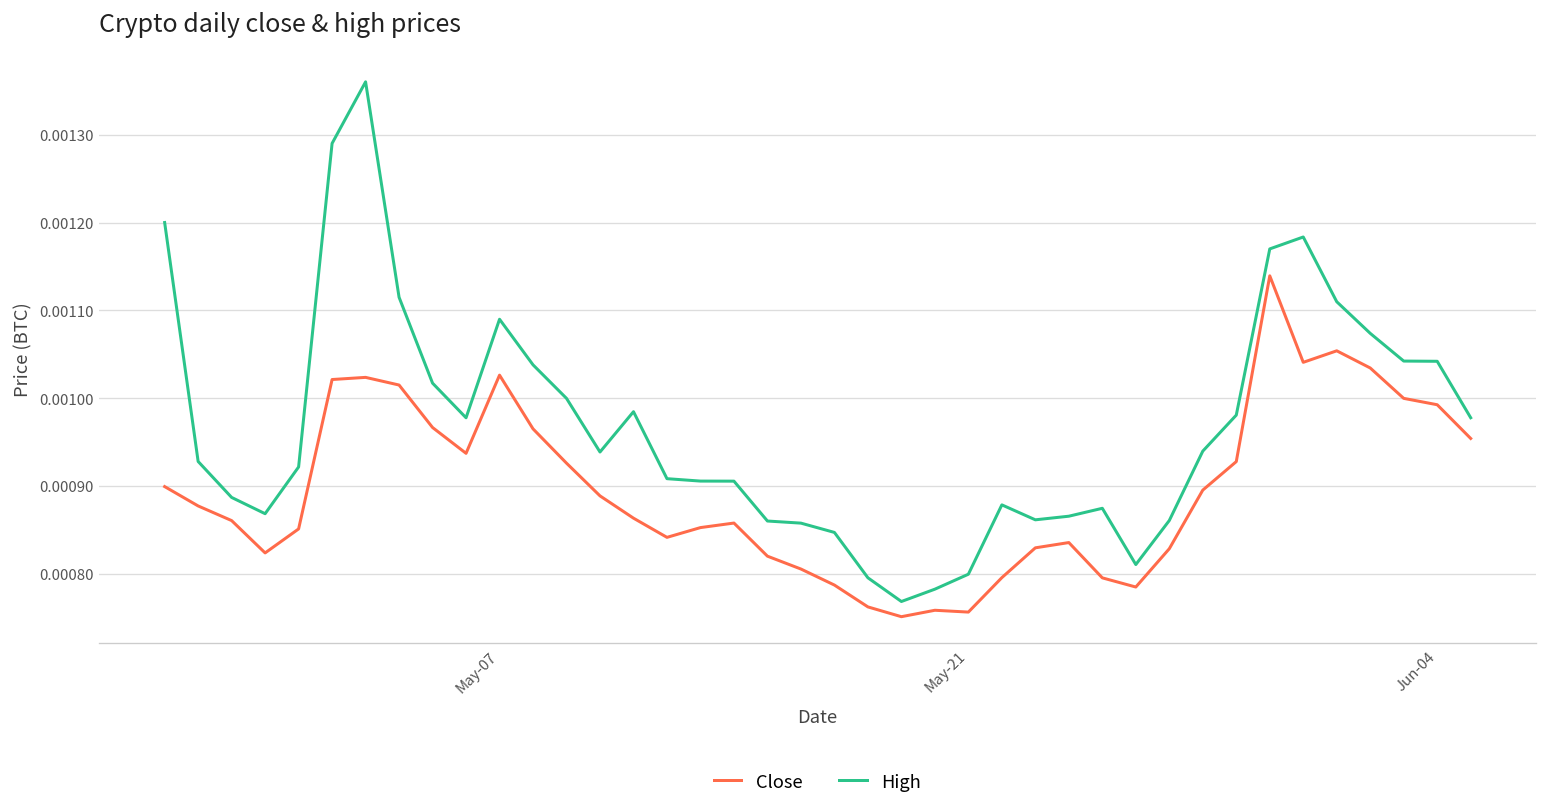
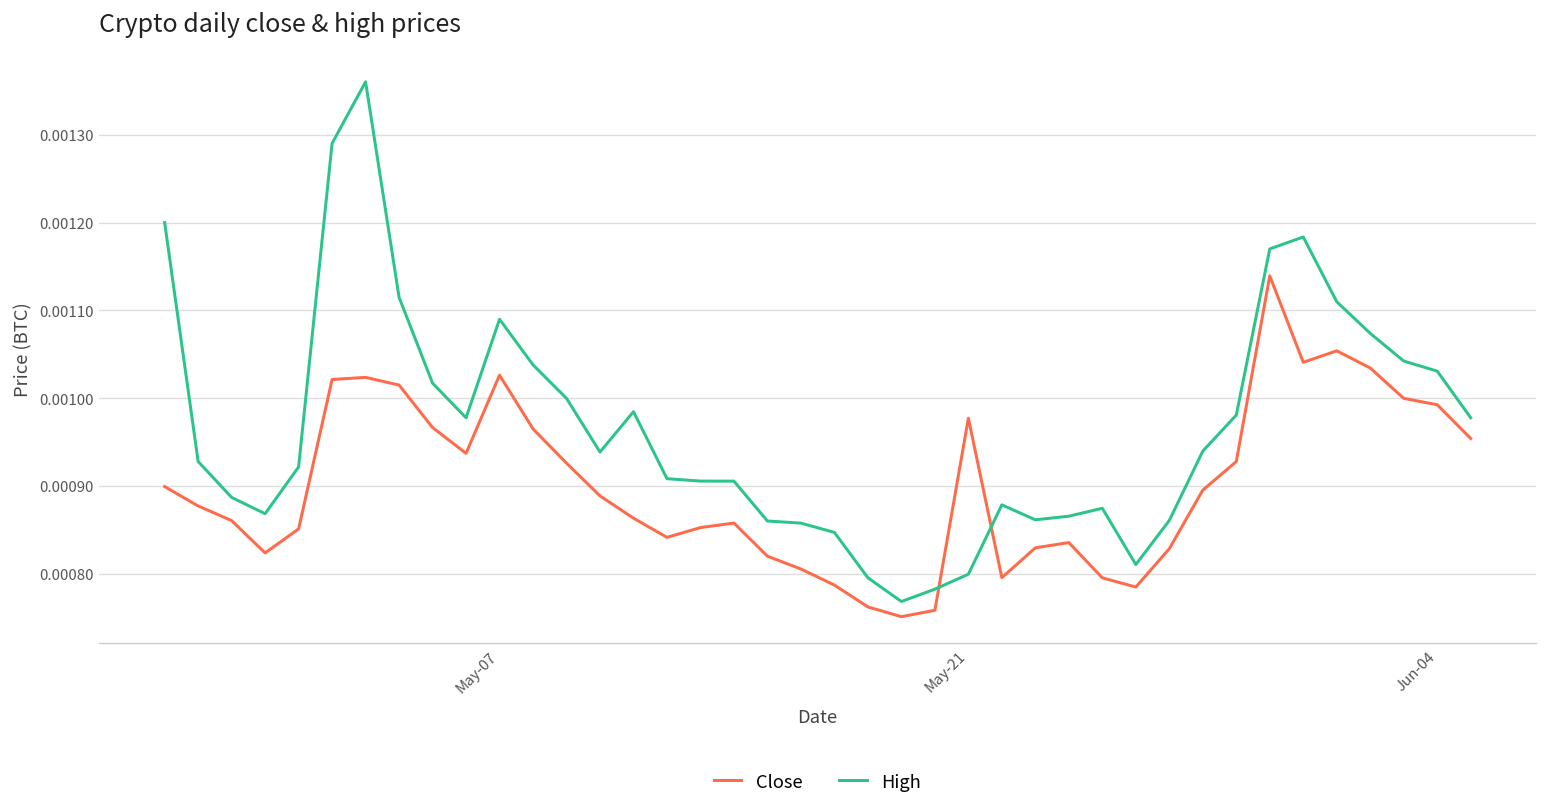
  {
    "Close": {
      "May-07": 0.00103,
-     "May-21": 0.00076,
+     "May-21": 0.00098,
      "Jun-04": 0.00099
    },
    "High": {
      "May-07": 0.00109,
      "May-21": 0.00080,
-     "Jun-04": 0.00104
+     "Jun-04": 0.00103
    }
  }
